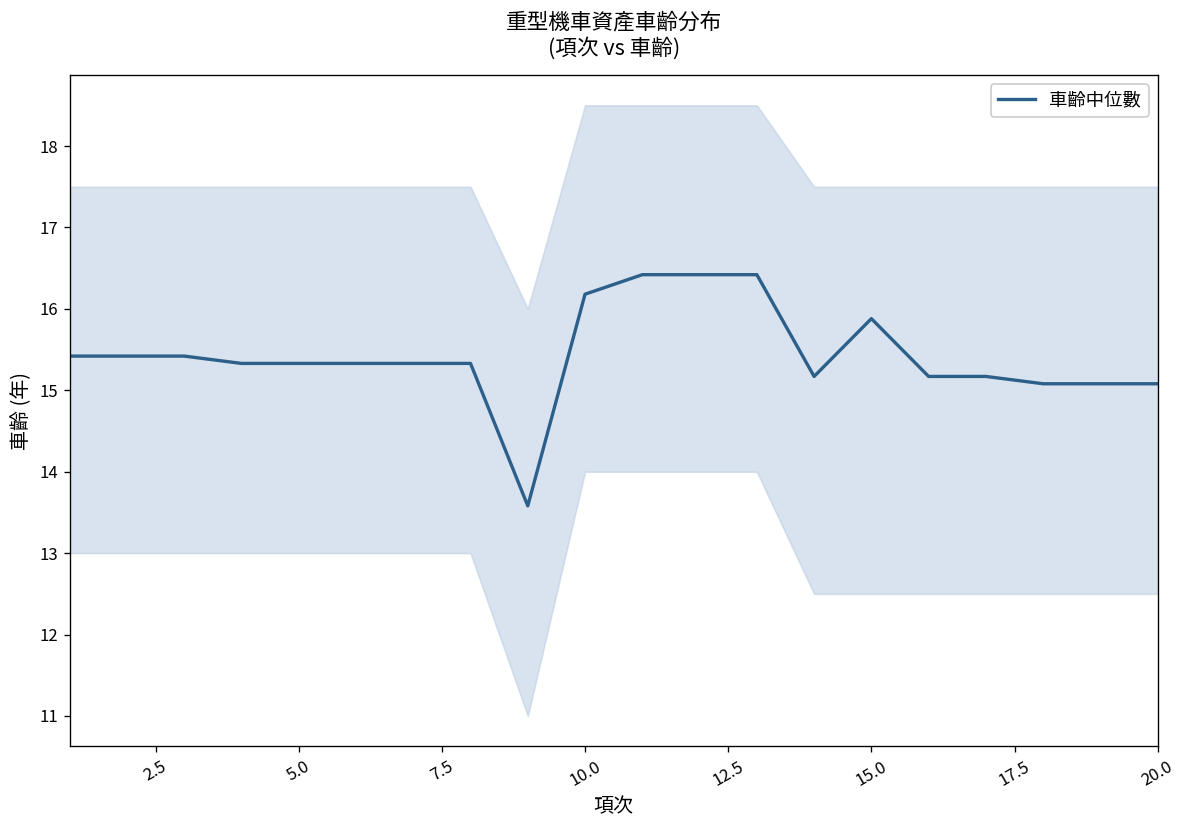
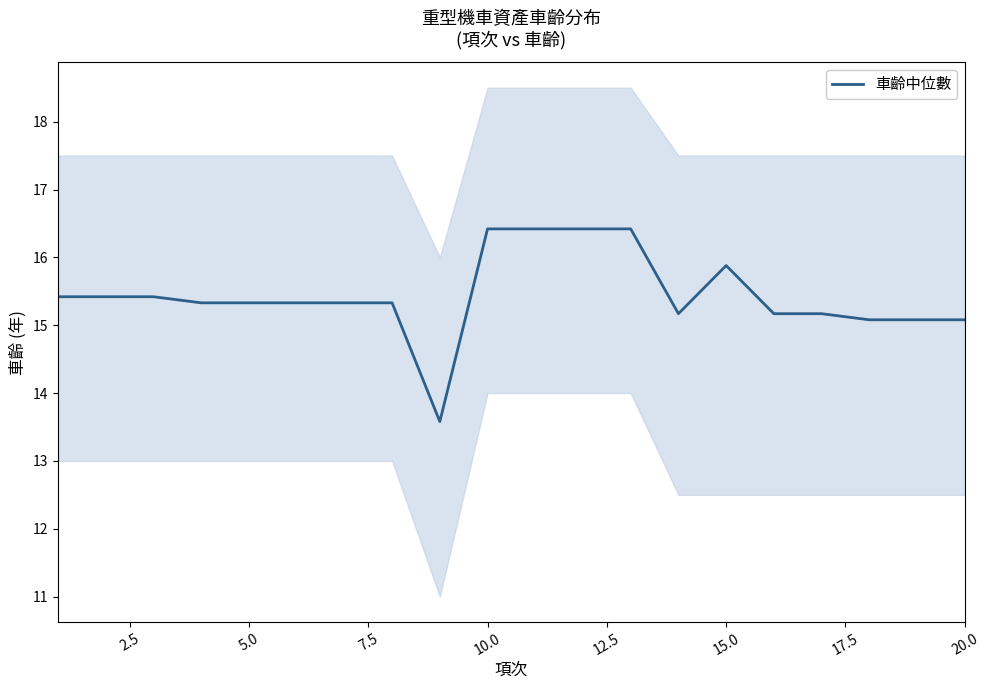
  {
    "車齡中位數": {
      "5.0": 15.3,
-     "10.0": 16.2,
+     "10.0": 16.4,
      "15.0": 15.9,
      "20.0": 15.1
    }
  }
